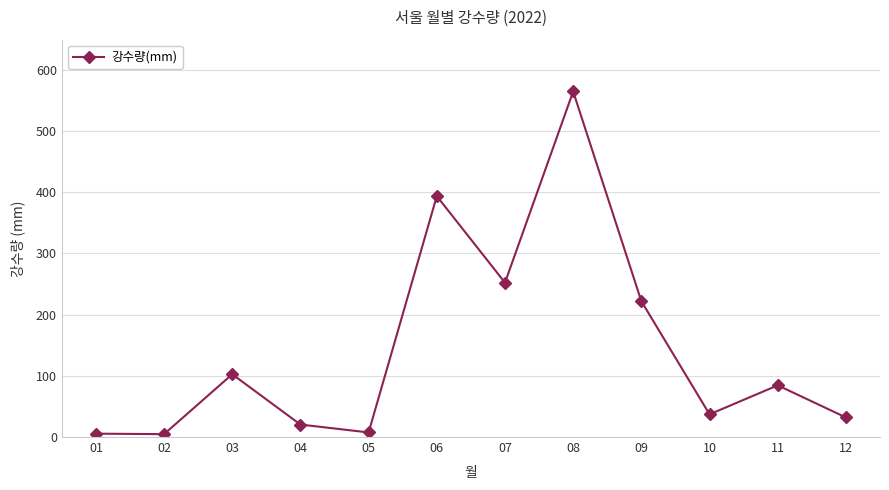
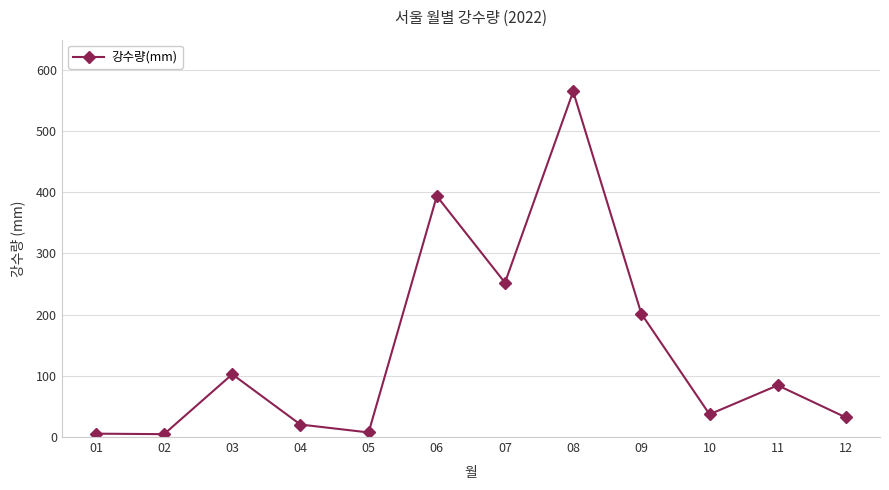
  {
    "01": 10,
    "02": 0,
    "03": 100,
    "04": 20,
    "05": 10,
    "06": 390,
    "07": 250,
    "08": 560,
-   "09": 220,
+   "09": 200,
    "10": 40,
    "11": 80,
    "12": 30
  }
